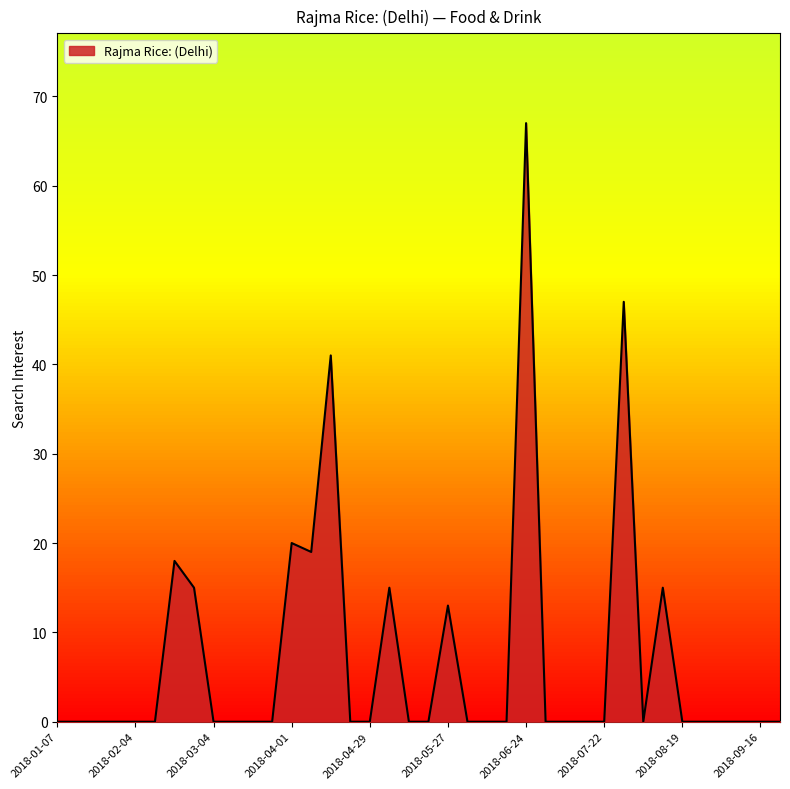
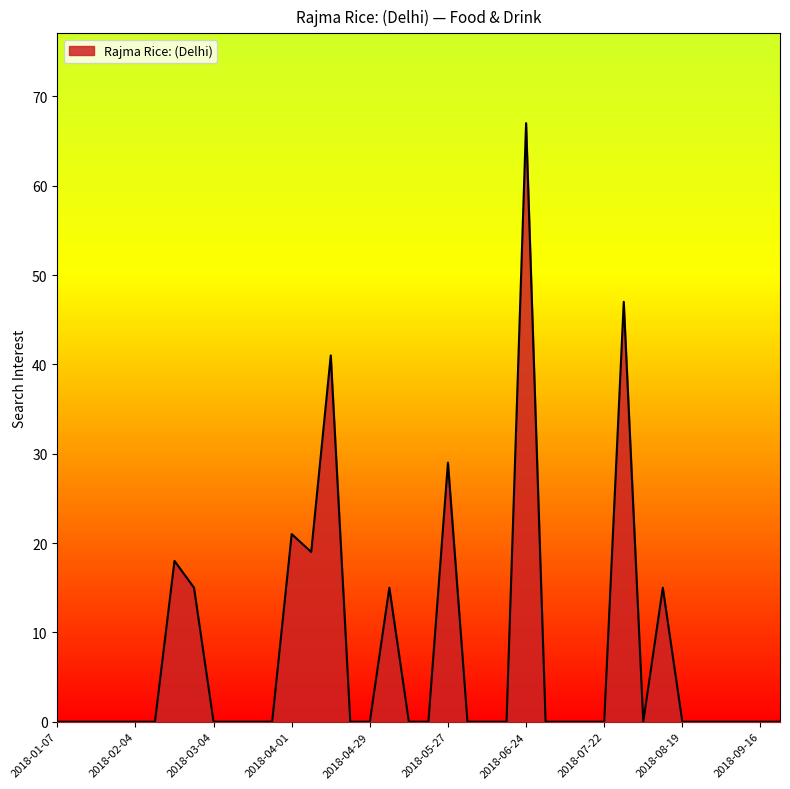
  {
    "2018-01-07": 0,
    "2018-02-04": 0,
    "2018-03-04": 0,
-   "2018-04-01": 20,
+   "2018-04-01": 21,
    "2018-04-29": 0,
-   "2018-05-27": 13,
+   "2018-05-27": 29,
    "2018-06-24": 67,
    "2018-07-22": 0,
    "2018-08-19": 0,
    "2018-09-16": 0
  }
